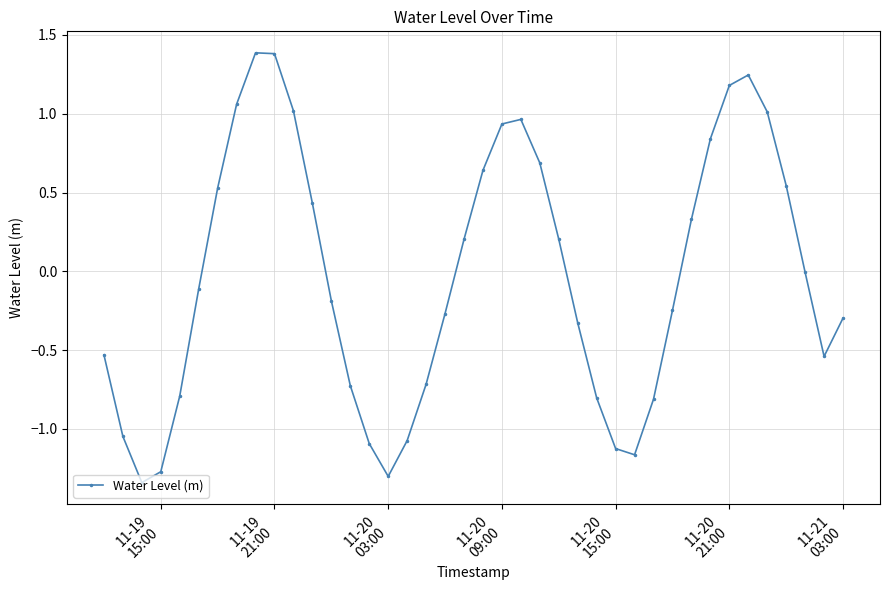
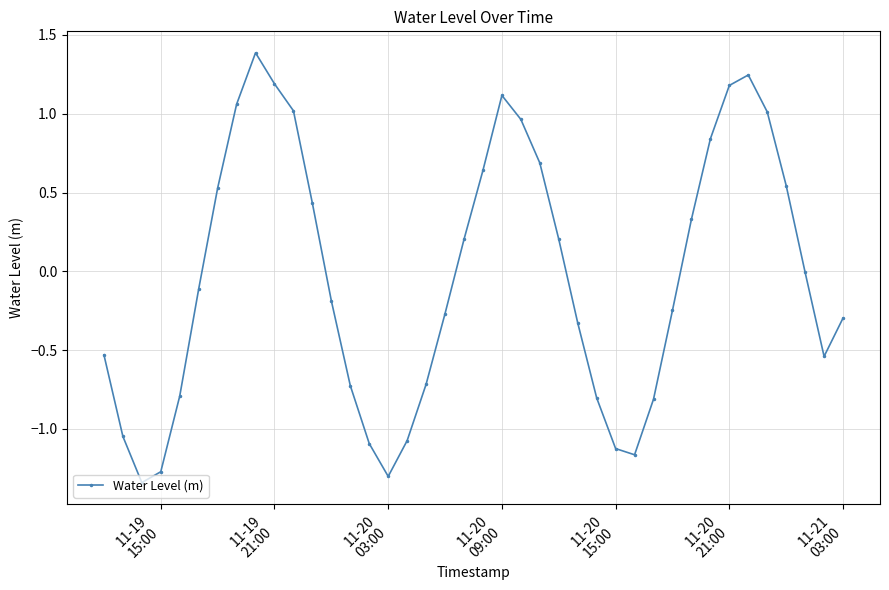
  {
    "11-19 15:00": -1.27,
-   "11-19 21:00": 1.38,
+   "11-19 21:00": 1.19,
    "11-20 03:00": -1.30,
-   "11-20 09:00": 0.94,
+   "11-20 09:00": 1.12,
    "11-20 15:00": -1.13,
    "11-20 21:00": 1.18,
    "11-21 03:00": -0.30
  }
